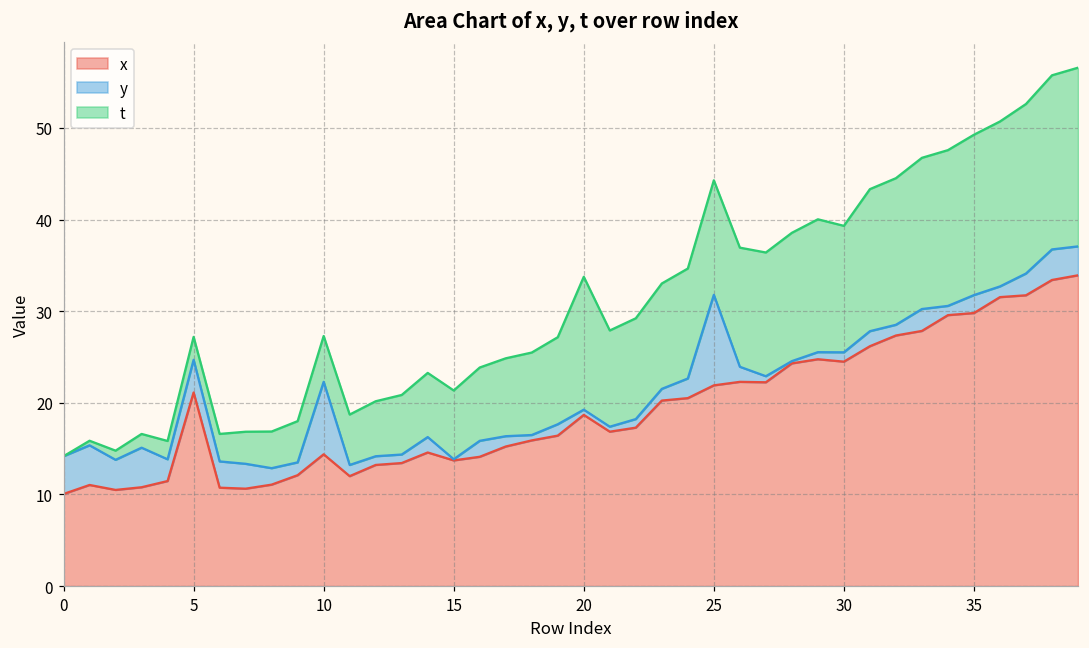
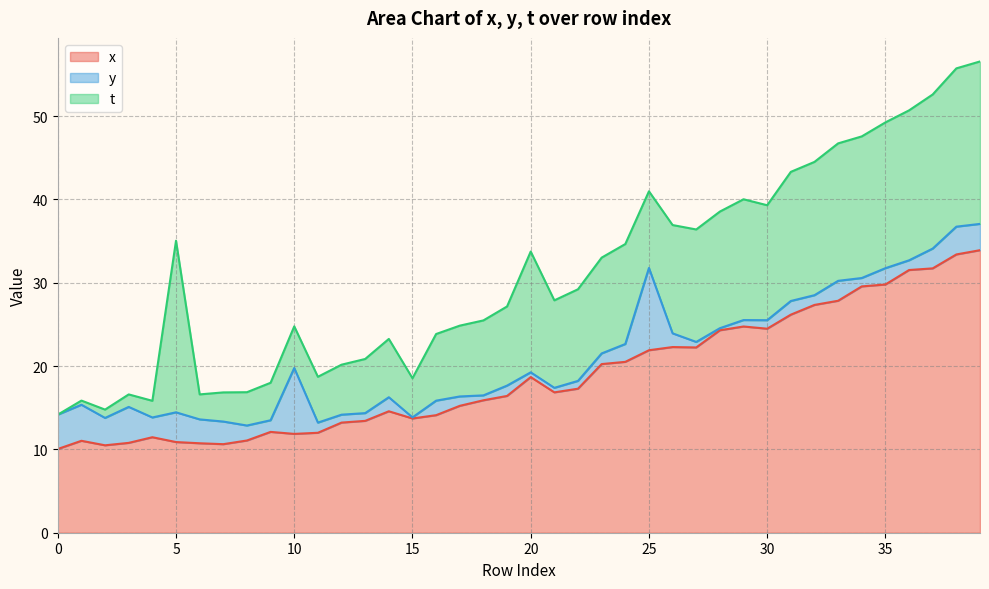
  {
    "x": {
      "0": 10,
-     "5": 21,
-     "10": 14,
+     "5": 11,
+     "10": 12,
      "20": 19,
      "25": 22,
      "30": 24,
      "35": 30
    },
    "y": {
      "5": 4,
      "10": 8,
      "20": 1,
      "25": 10,
      "30": 1,
      "35": 2
    },
    "t": {
-     "5": 3,
+     "5": 21,
      "10": 5,
-     "15": 8,
+     "15": 5,
      "20": 15,
-     "25": 13,
+     "25": 9,
      "30": 14,
      "35": 18
    }
  }
